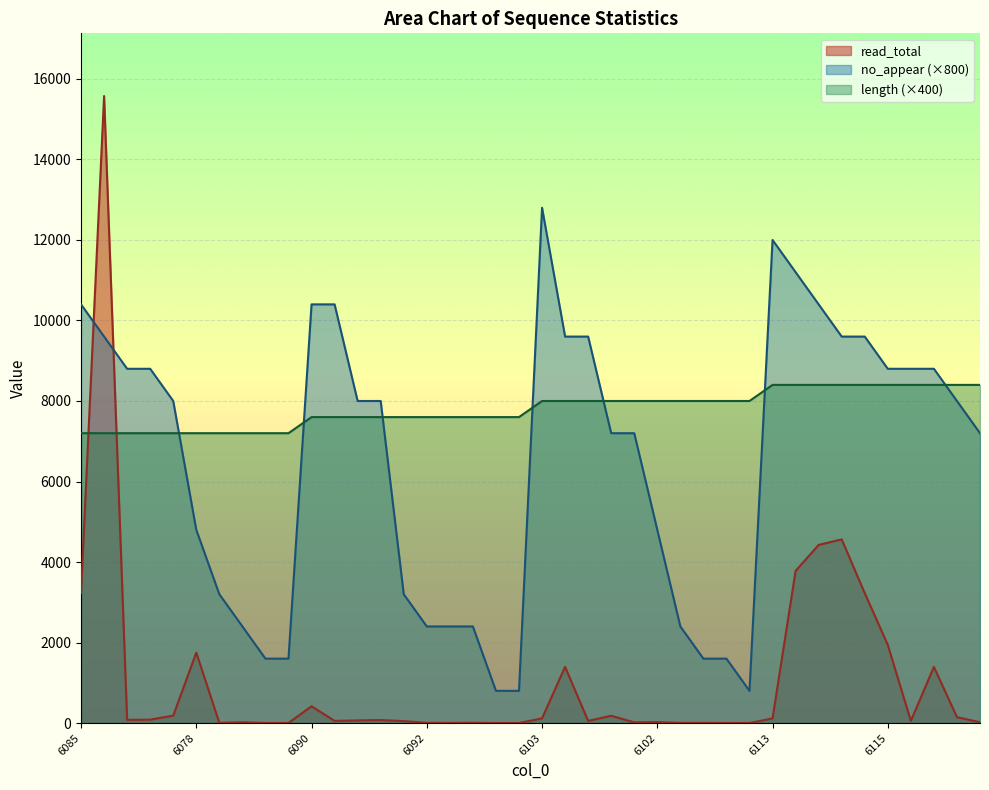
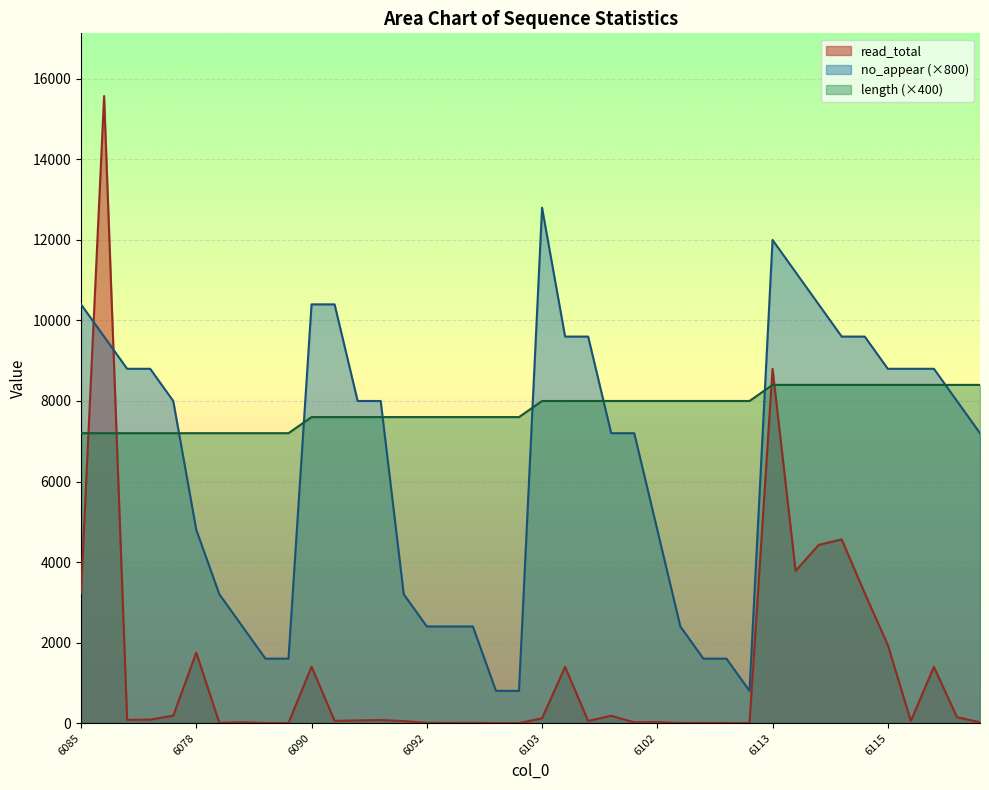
  {
    "read_total": {
      "6085": 3200,
      "6078": 1800,
-     "6090": 400,
+     "6090": 1400,
      "6092": 0,
      "6103": 100,
      "6102": 0,
-     "6113": 100,
+     "6113": 8800,
      "6115": 1900
    }
  }
